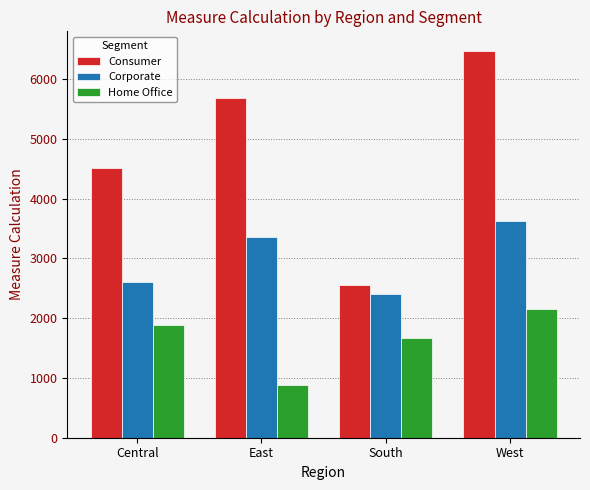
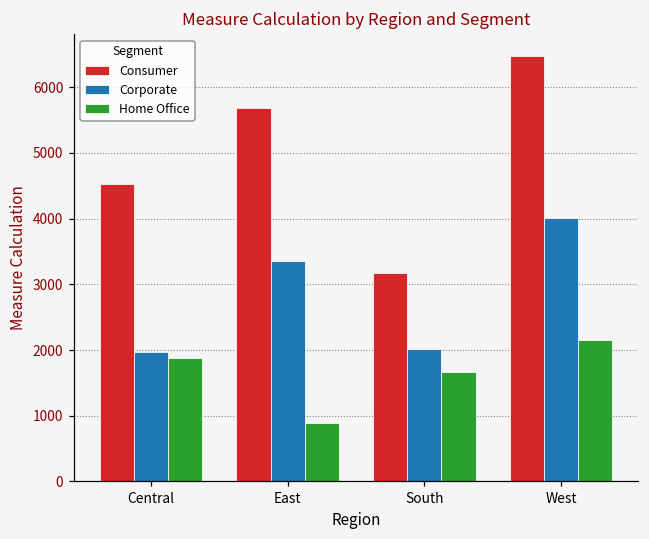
  {
    "Consumer": {
      "Central": 4500,
      "East": 5700,
-     "South": 2600,
+     "South": 3200,
      "West": 6500
    },
    "Corporate": {
-     "Central": 2600,
+     "Central": 2000,
      "East": 3400,
-     "South": 2400,
-     "West": 3600
+     "South": 2000,
+     "West": 4000
    },
    "Home Office": {
      "Central": 1900,
      "East": 900,
      "South": 1700,
      "West": 2200
    }
  }
